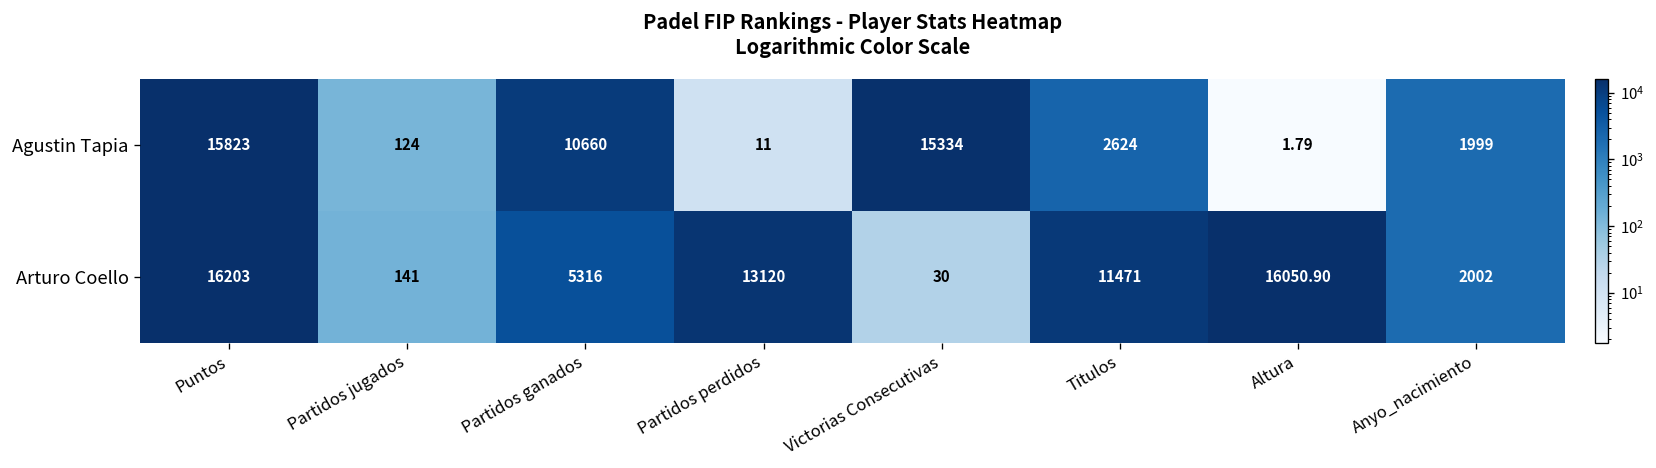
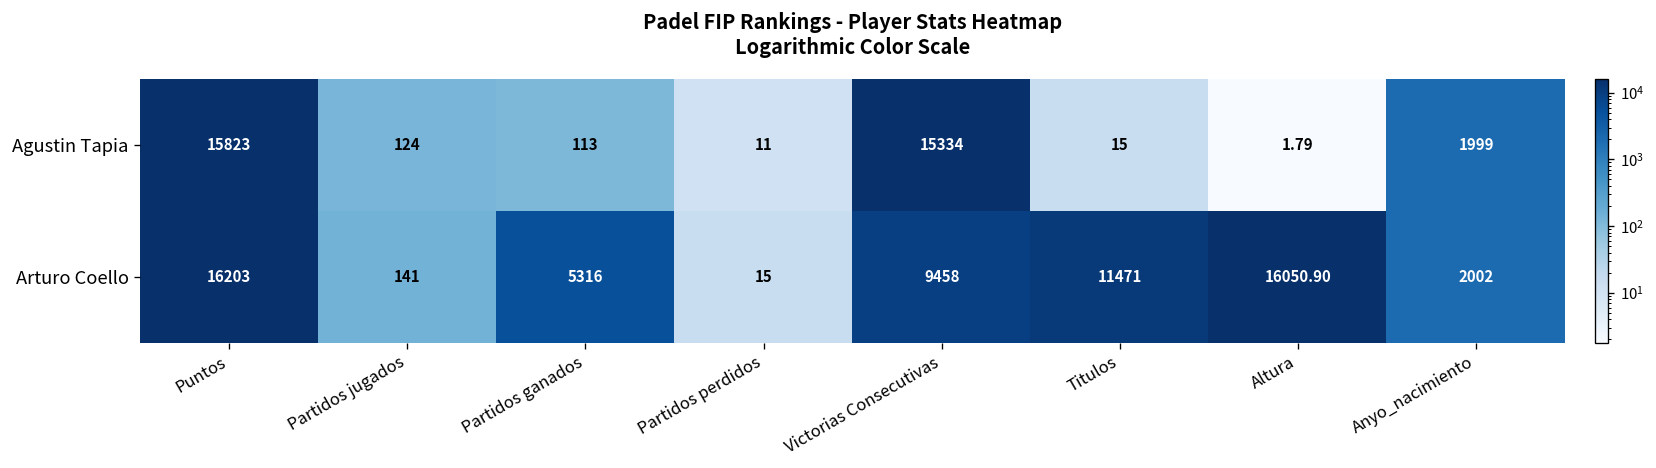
  {
    "Agustin Tapia": {
      "Puntos": 15823,
      "Partidos jugados": 124,
-     "Partidos ganados": 10660,
+     "Partidos ganados": 113,
      "Partidos perdidos": 11,
      "Victorias Consecutivas": 15334,
-     "Titulos": 2624,
+     "Titulos": 15,
      "Altura": 1.79,
      "Anyo_nacimiento": 1999
    },
    "Arturo Coello": {
      "Puntos": 16203,
      "Partidos jugados": 141,
      "Partidos ganados": 5316,
-     "Partidos perdidos": 13120,
-     "Victorias Consecutivas": 30,
+     "Partidos perdidos": 15,
+     "Victorias Consecutivas": 9458,
      "Titulos": 11471,
      "Altura": 16050.90,
      "Anyo_nacimiento": 2002
    }
  }
